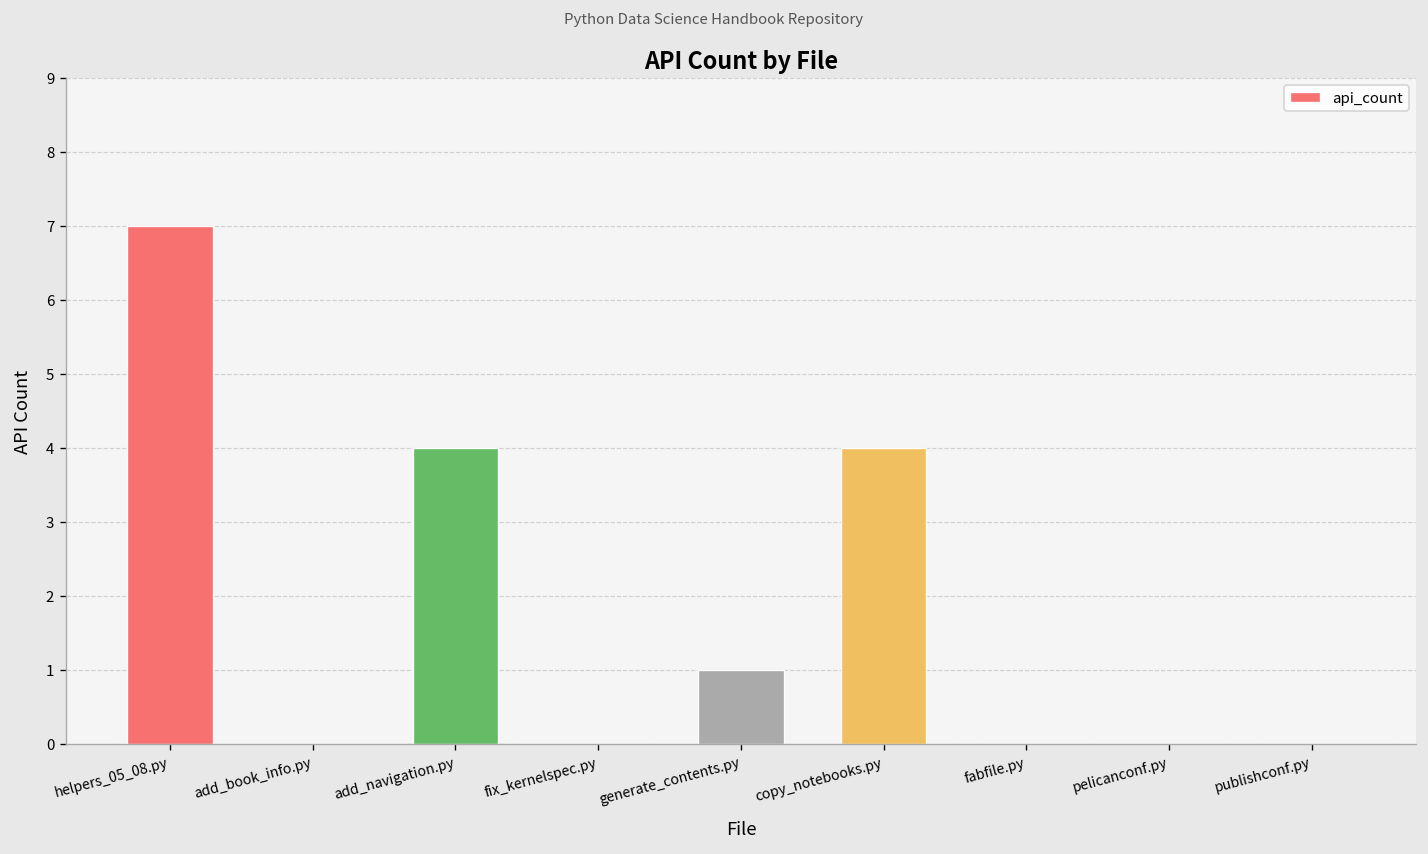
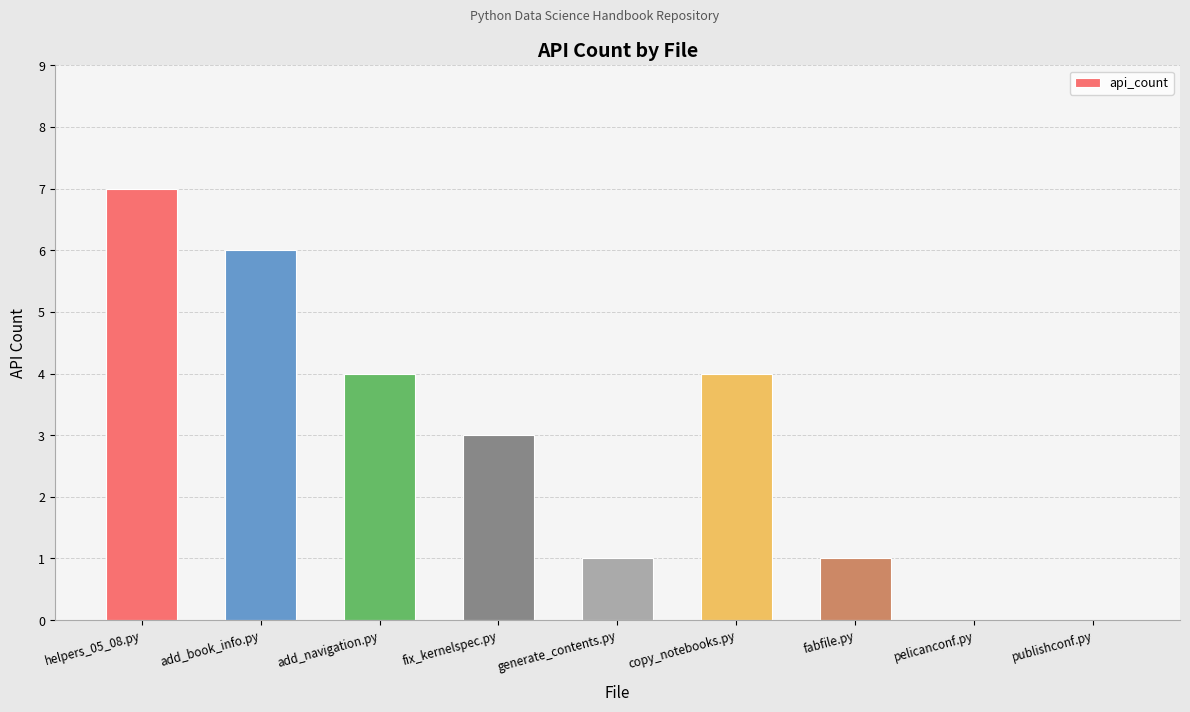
  {
    "helpers_05_08.py": 7,
-   "add_book_info.py": 0,
+   "add_book_info.py": 6,
    "add_navigation.py": 4,
-   "fix_kernelspec.py": 0,
+   "fix_kernelspec.py": 3,
    "generate_contents.py": 1,
    "copy_notebooks.py": 4,
-   "fabfile.py": 0,
+   "fabfile.py": 1,
    "pelicanconf.py": 0,
    "publishconf.py": 0
  }
